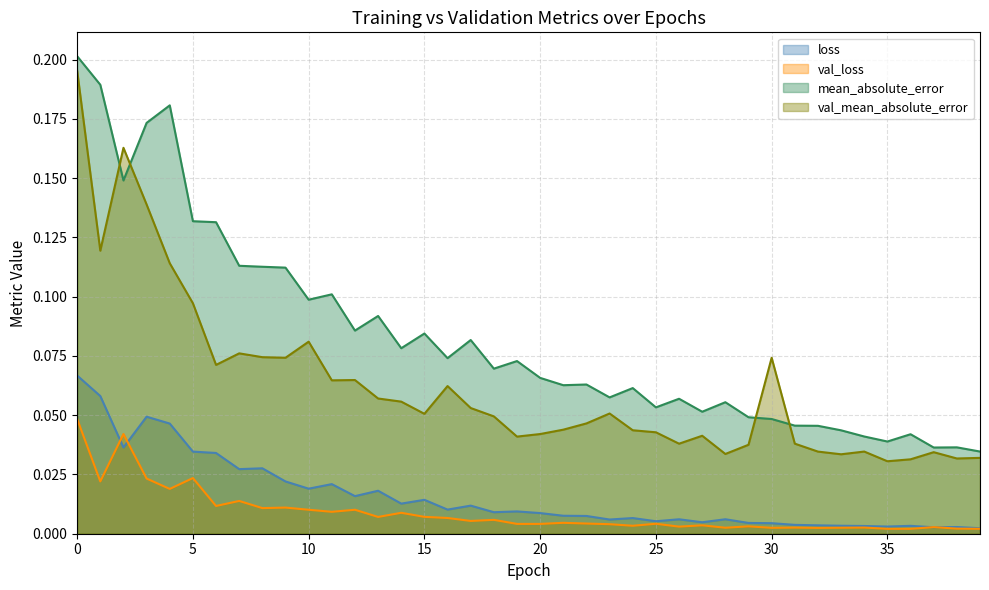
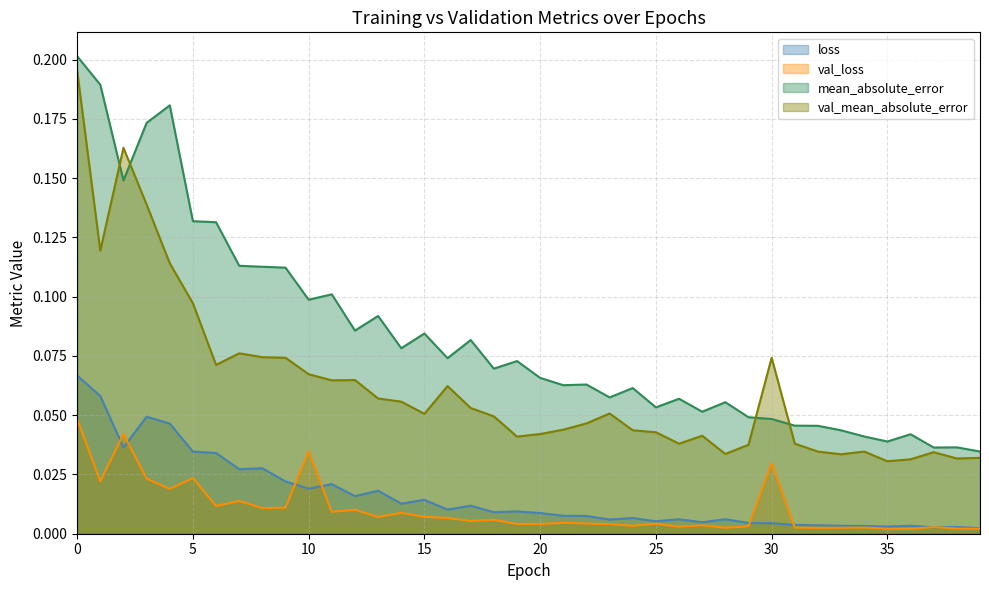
  {
    "val_loss": {
      "0": 0.048,
      "5": 0.023,
-     "10": 0.010,
+     "10": 0.035,
      "15": 0.007,
      "20": 0.004,
-     "30": 0.002
+     "30": 0.030
    },
    "val_mean_absolute_error": {
      "0": 0.195,
      "5": 0.097,
-     "10": 0.081,
+     "10": 0.067,
      "15": 0.051,
      "20": 0.042,
      "25": 0.043,
      "30": 0.074,
      "35": 0.031
    }
  }
